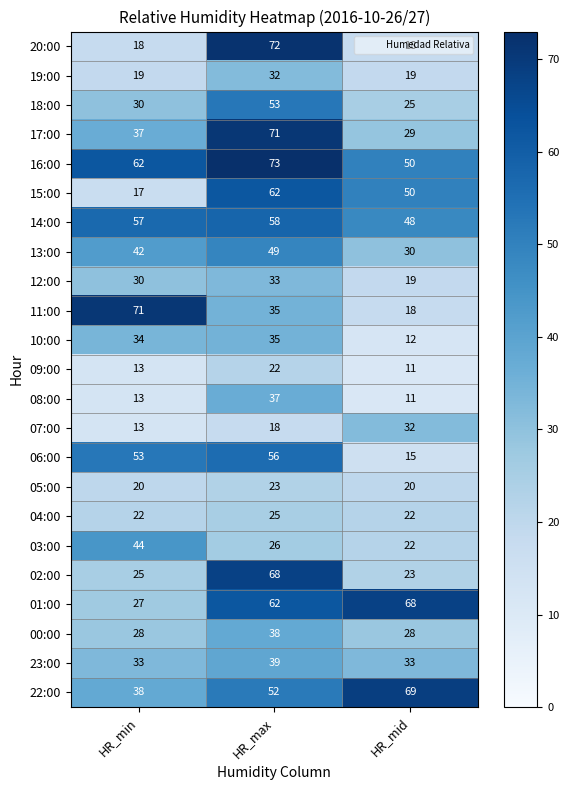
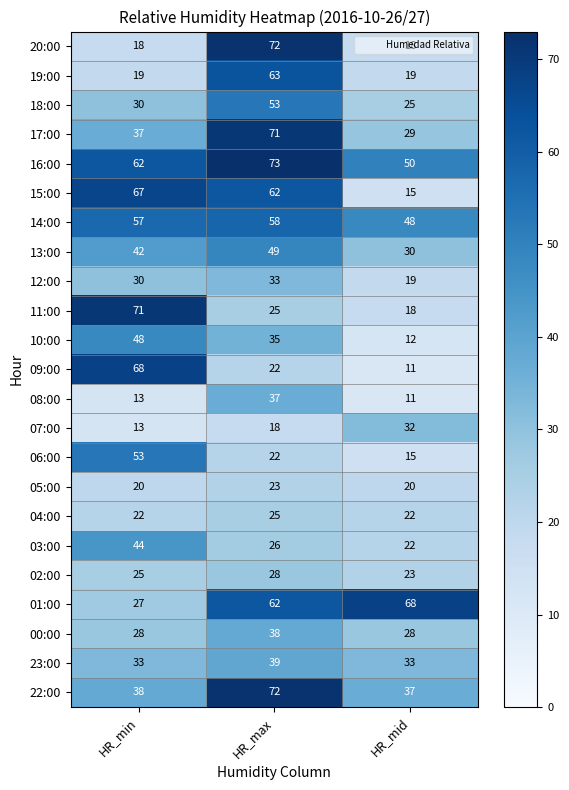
  {
    "20:00": {
      "HR_min": 18,
      "HR_max": 72
    },
    "19:00": {
      "HR_min": 19,
-     "HR_max": 32,
+     "HR_max": 63,
      "HR_mid": 19
    },
    "18:00": {
      "HR_min": 30,
      "HR_max": 53,
      "HR_mid": 25
    },
    "17:00": {
      "HR_min": 37,
      "HR_max": 71,
      "HR_mid": 29
    },
    "16:00": {
      "HR_min": 62,
      "HR_max": 73,
      "HR_mid": 50
    },
    "15:00": {
-     "HR_min": 17,
+     "HR_min": 67,
      "HR_max": 62,
-     "HR_mid": 50
+     "HR_mid": 15
    },
    "14:00": {
      "HR_min": 57,
      "HR_max": 58,
      "HR_mid": 48
    },
    "13:00": {
      "HR_min": 42,
      "HR_max": 49,
      "HR_mid": 30
    },
    "12:00": {
      "HR_min": 30,
      "HR_max": 33,
      "HR_mid": 19
    },
    "11:00": {
      "HR_min": 71,
-     "HR_max": 35,
+     "HR_max": 25,
      "HR_mid": 18
    },
    "10:00": {
-     "HR_min": 34,
+     "HR_min": 48,
      "HR_max": 35,
      "HR_mid": 12
    },
    "09:00": {
-     "HR_min": 13,
+     "HR_min": 68,
      "HR_max": 22,
      "HR_mid": 11
    },
    "08:00": {
      "HR_min": 13,
      "HR_max": 37,
      "HR_mid": 11
    },
    "07:00": {
      "HR_min": 13,
      "HR_max": 18,
      "HR_mid": 32
    },
    "06:00": {
      "HR_min": 53,
-     "HR_max": 56,
+     "HR_max": 22,
      "HR_mid": 15
    },
    "05:00": {
      "HR_min": 20,
      "HR_max": 23,
      "HR_mid": 20
    },
    "04:00": {
      "HR_min": 22,
      "HR_max": 25,
      "HR_mid": 22
    },
    "03:00": {
      "HR_min": 44,
      "HR_max": 26,
      "HR_mid": 22
    },
    "02:00": {
      "HR_min": 25,
-     "HR_max": 68,
+     "HR_max": 28,
      "HR_mid": 23
    },
    "01:00": {
      "HR_min": 27,
      "HR_max": 62,
      "HR_mid": 68
    },
    "00:00": {
      "HR_min": 28,
      "HR_max": 38,
      "HR_mid": 28
    },
    "23:00": {
      "HR_min": 33,
      "HR_max": 39,
      "HR_mid": 33
    },
    "22:00": {
      "HR_min": 38,
-     "HR_max": 52,
-     "HR_mid": 69
+     "HR_max": 72,
+     "HR_mid": 37
    }
  }
